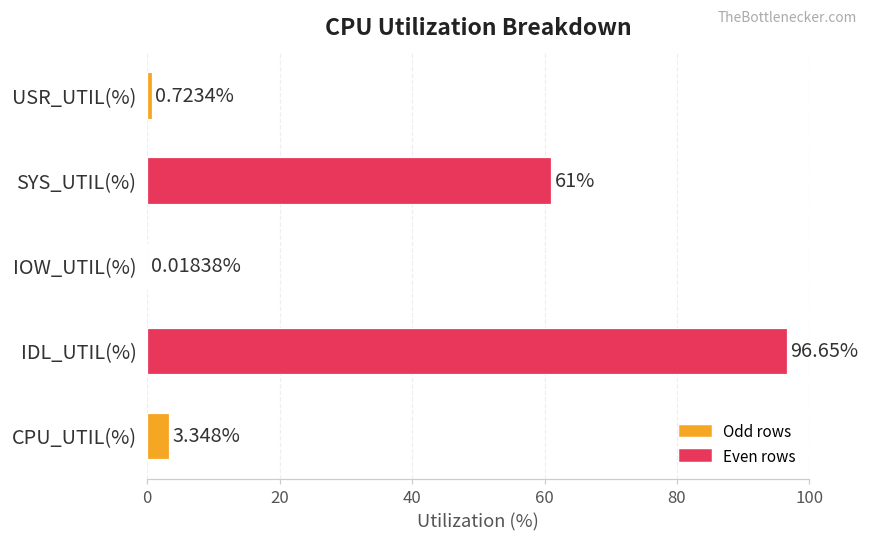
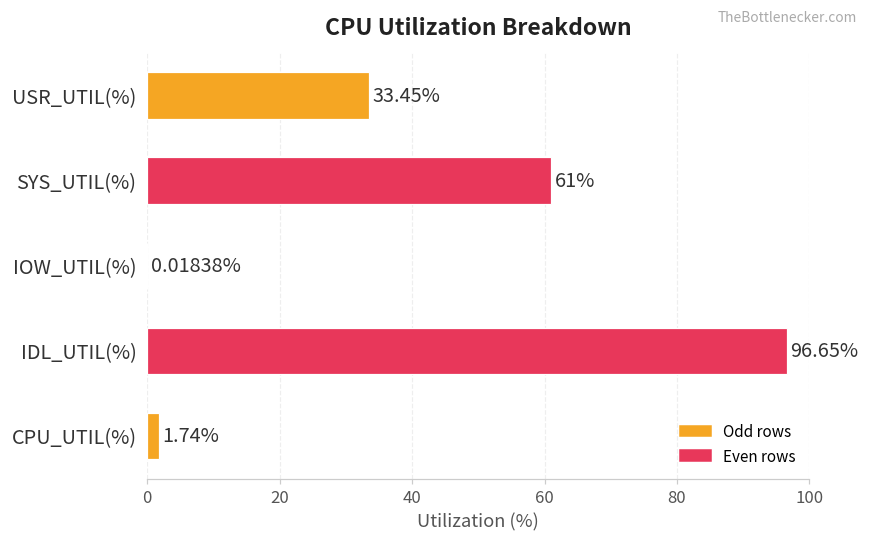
  {
-   "USR_UTIL(%)": "0.7234%",
+   "USR_UTIL(%)": "33.45%",
    "SYS_UTIL(%)": "61%",
    "IOW_UTIL(%)": "0.01838%",
    "IDL_UTIL(%)": "96.65%",
-   "CPU_UTIL(%)": "3.348%"
+   "CPU_UTIL(%)": "1.74%"
  }
